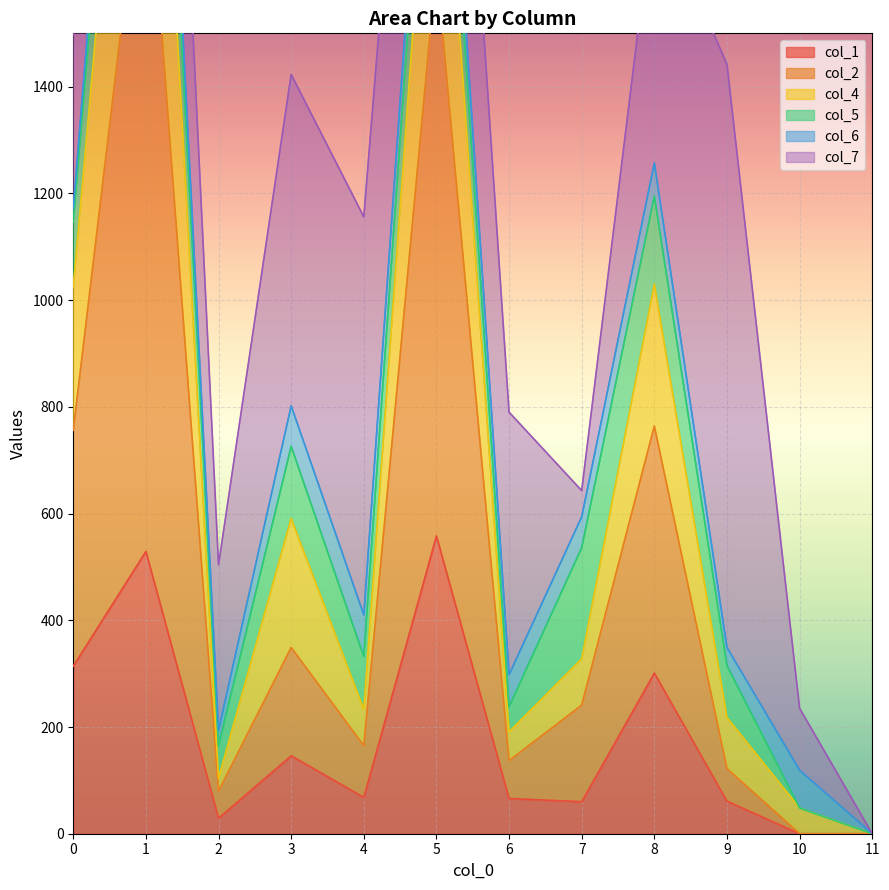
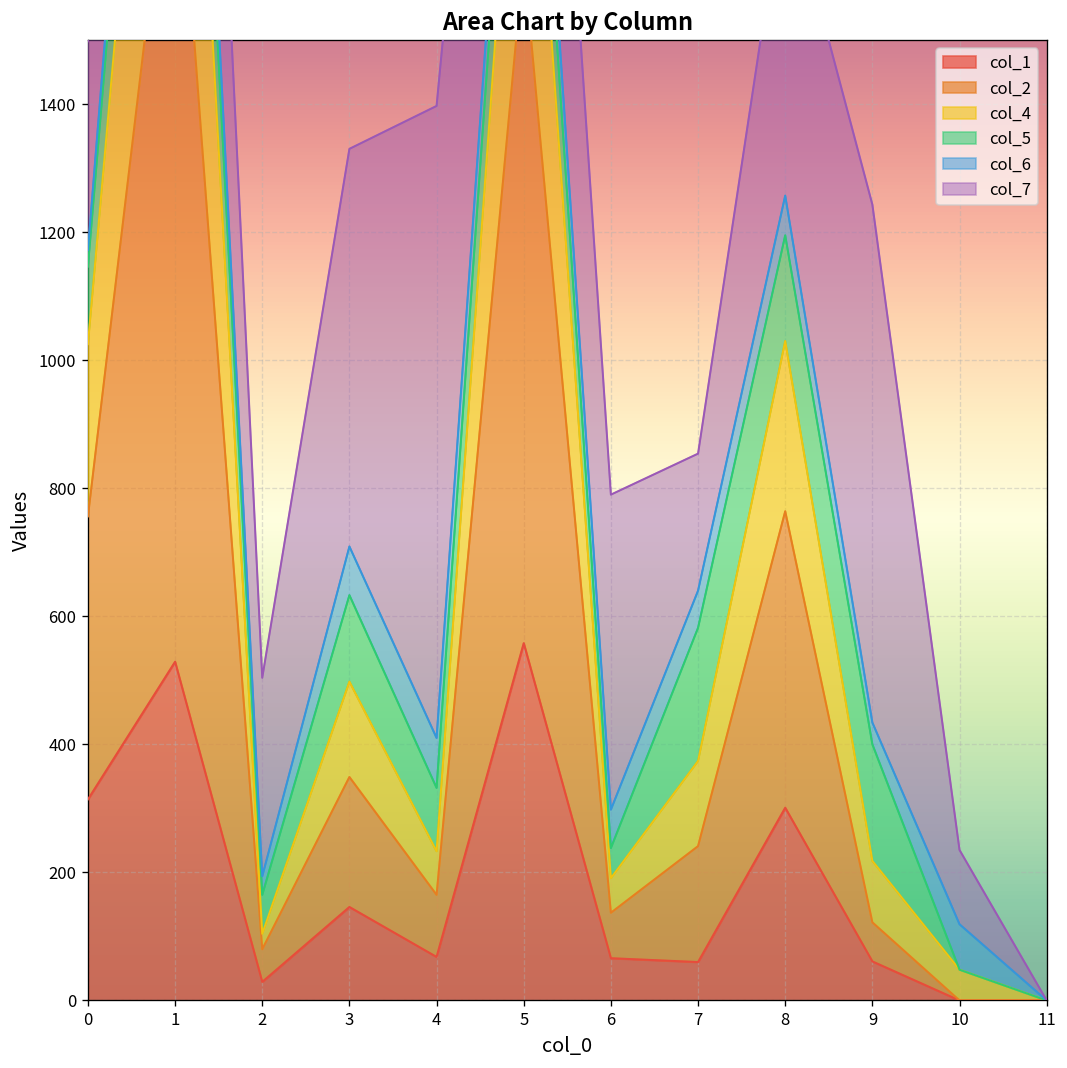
  {
    "col_4": {
      "0": 270,
      "2": 20,
-     "3": 240,
+     "3": 150,
      "4": 70,
      "6": 50,
-     "7": 90,
+     "7": 130,
      "8": 270,
      "9": 100
    },
    "col_5": {
      "0": 120,
      "2": 60,
      "3": 140,
      "4": 100,
      "6": 50,
      "7": 210,
      "8": 170,
-     "9": 100
+     "9": 180
    },
    "col_6": {
      "0": 30,
      "2": 30,
      "3": 80,
      "4": 80,
      "6": 60,
      "7": 60,
      "8": 60,
      "9": 30,
      "10": 70
    },
    "col_7": {
      "0": 330,
      "2": 310,
      "3": 620,
-     "4": 750,
+     "4": 990,
      "6": 490,
-     "7": 50,
-     "9": 1090,
+     "7": 210,
+     "9": 810,
      "10": 120
    }
  }
